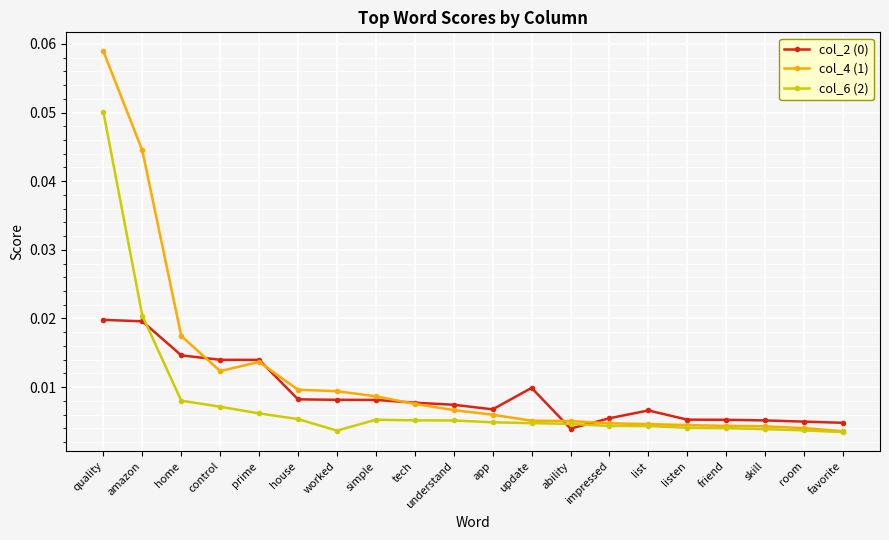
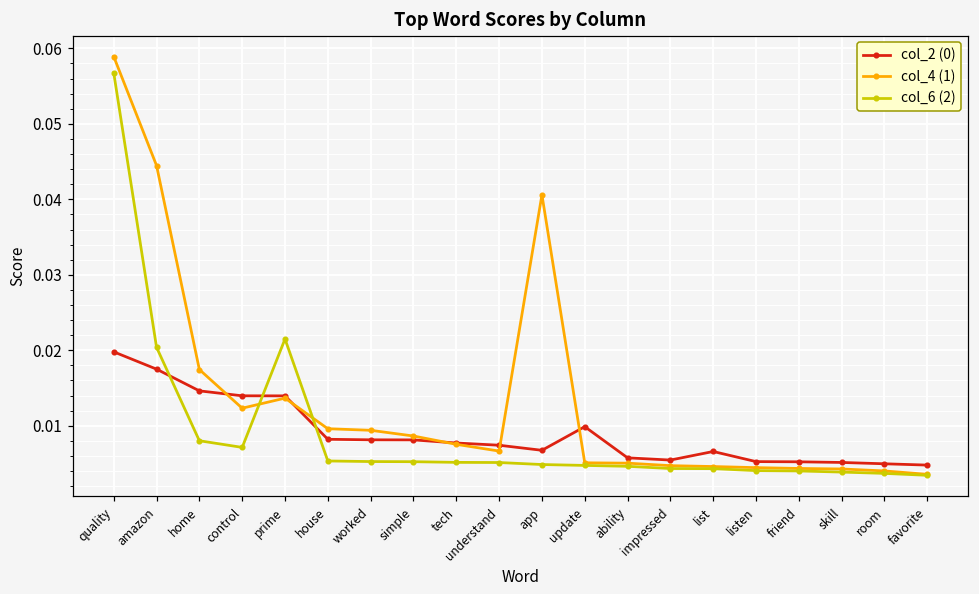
  {
    "col_2 (0)": {
      "quality": 0.020,
-     "amazon": 0.020,
+     "amazon": 0.018,
      "home": 0.015,
      "control": 0.014,
      "house": 0.008,
      "worked": 0.008,
      "simple": 0.008,
      "understand": 0.007,
      "app": 0.007,
      "update": 0.010,
-     "ability": 0.004,
+     "ability": 0.006,
      "impressed": 0.005,
      "list": 0.007,
      "listen": 0.005,
      "friend": 0.005,
      "skill": 0.005,
      "room": 0.005,
      "favorite": 0.005
    },
    "col_4 (1)": {
      "quality": 0.059,
      "amazon": 0.044,
      "home": 0.017,
      "control": 0.012,
      "house": 0.010,
      "worked": 0.009,
      "simple": 0.009,
      "understand": 0.007,
-     "app": 0.006,
+     "app": 0.041,
      "ability": 0.005,
      "impressed": 0.005,
      "listen": 0.004,
      "skill": 0.004
    },
    "col_6 (2)": {
-     "quality": 0.050,
+     "quality": 0.057,
      "amazon": 0.020,
      "home": 0.008,
      "control": 0.007,
-     "prime": 0.006,
+     "prime": 0.021,
      "house": 0.005,
-     "worked": 0.004,
+     "worked": 0.005,
      "simple": 0.005,
      "tech": 0.005,
      "understand": 0.005,
      "app": 0.005,
      "ability": 0.005,
      "impressed": 0.004,
      "listen": 0.004,
      "skill": 0.004
    }
  }
